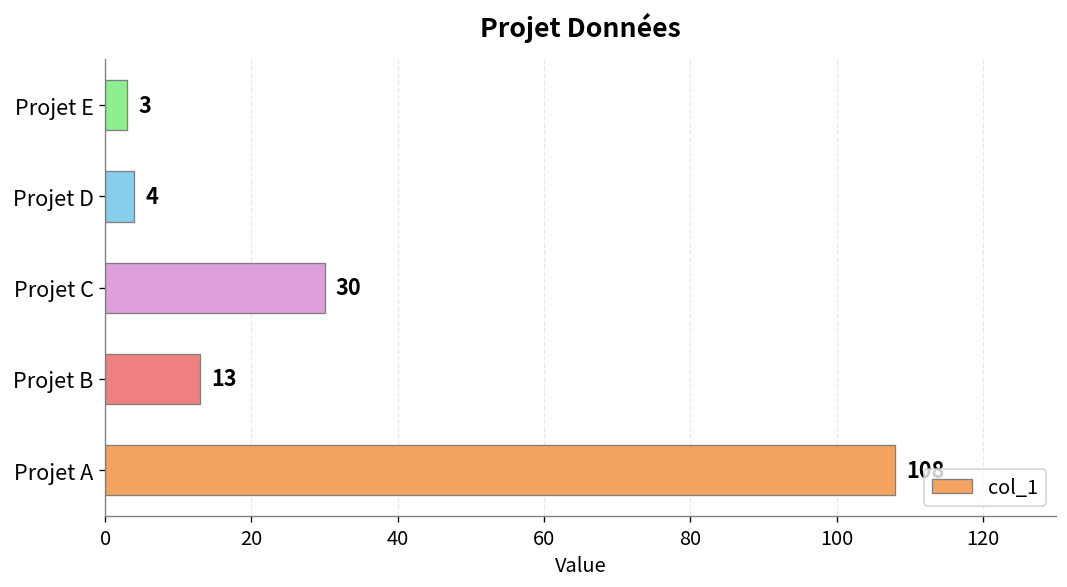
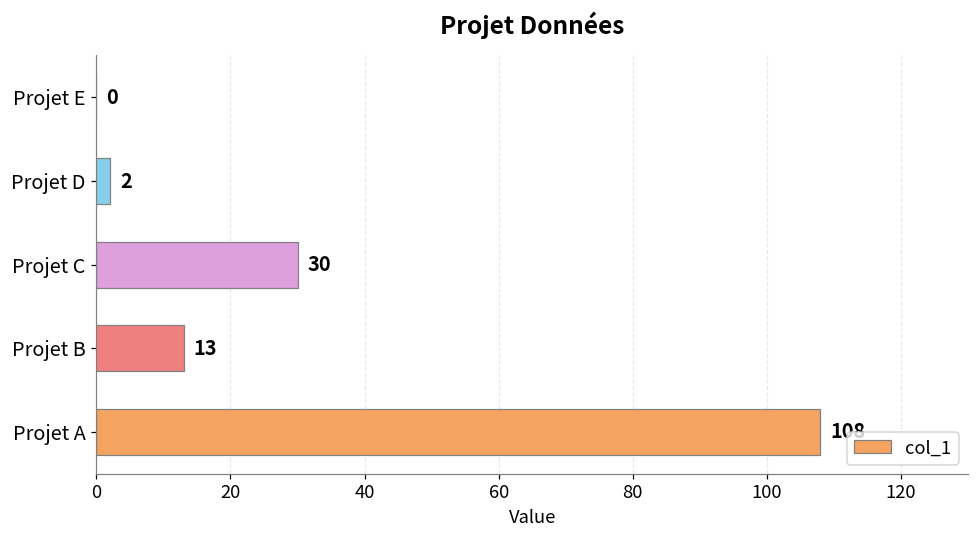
  {
-   "Projet E": 3,
-   "Projet D": 4,
+   "Projet E": 0,
+   "Projet D": 2,
    "Projet C": 30,
    "Projet B": 13
  }
